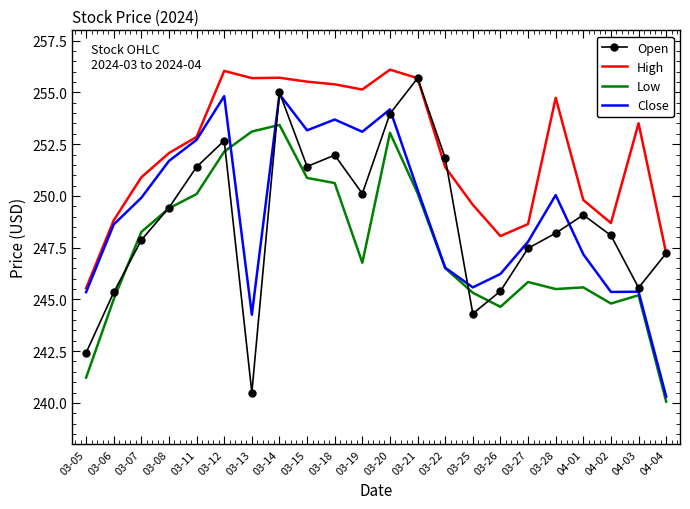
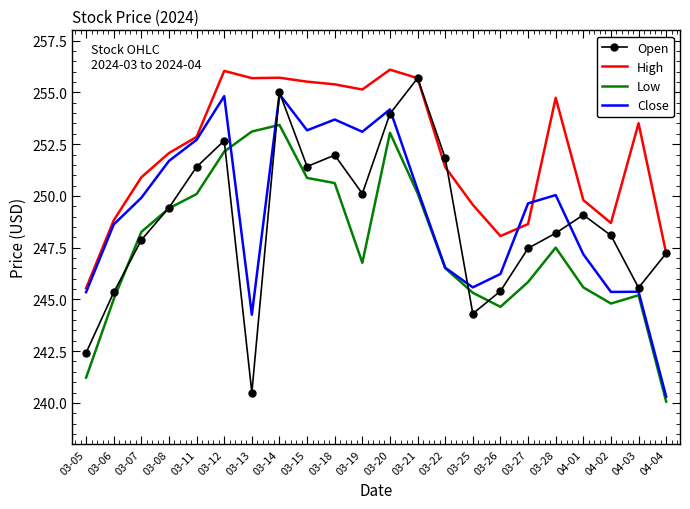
  {
    "Open": {
      "03-05": 242.4,
      "03-06": 245.3,
      "03-07": 247.9,
      "03-11": 251.4,
      "03-12": 252.7,
      "03-13": 240.5,
      "03-15": 251.4,
      "03-18": 252.0,
      "03-19": 250.1,
      "03-20": 254.0,
      "03-22": 251.8,
      "03-25": 244.3,
      "03-26": 245.4,
      "03-27": 247.5,
      "03-28": 248.2,
      "04-01": 249.1,
      "04-02": 248.1,
      "04-03": 245.6
    },
    "High": {
      "03-05": 245.5,
      "03-06": 248.8,
      "03-07": 250.9,
      "03-08": 252.1,
      "03-11": 252.9,
      "03-13": 255.7,
      "03-14": 255.7,
      "03-15": 255.5,
      "03-18": 255.4,
      "03-19": 255.1,
      "03-20": 256.1,
      "03-22": 251.4,
      "03-25": 249.6,
      "03-26": 248.1,
      "03-27": 248.6,
      "03-28": 254.7,
      "04-01": 249.8,
      "04-02": 248.7,
      "04-03": 253.5
    },
    "Low": {
      "03-05": 241.2,
      "03-06": 245.0,
      "03-07": 248.3,
      "03-11": 250.1,
      "03-12": 252.1,
      "03-13": 253.1,
      "03-14": 253.4,
      "03-15": 250.9,
      "03-18": 250.6,
      "03-19": 246.8,
      "03-20": 253.1,
      "03-21": 250.1,
      "03-25": 245.3,
      "03-26": 244.6,
      "03-27": 245.8,
-     "03-28": 245.5,
+     "03-28": 247.5,
      "04-01": 245.6,
      "04-02": 244.8,
      "04-03": 245.2,
      "04-04": 240.1
    },
    "Close": {
      "03-05": 245.4,
      "03-06": 248.6,
      "03-07": 249.9,
      "03-08": 251.7,
      "03-11": 252.7,
      "03-12": 254.8,
      "03-13": 244.3,
      "03-15": 253.2,
      "03-18": 253.7,
      "03-19": 253.1,
      "03-20": 254.2,
      "03-21": 250.3,
      "03-25": 245.6,
      "03-26": 246.2,
-     "03-27": 247.8,
+     "03-27": 249.6,
      "03-28": 250.0,
      "04-01": 247.2,
      "04-02": 245.4,
      "04-03": 245.4,
      "04-04": 240.3
    }
  }
